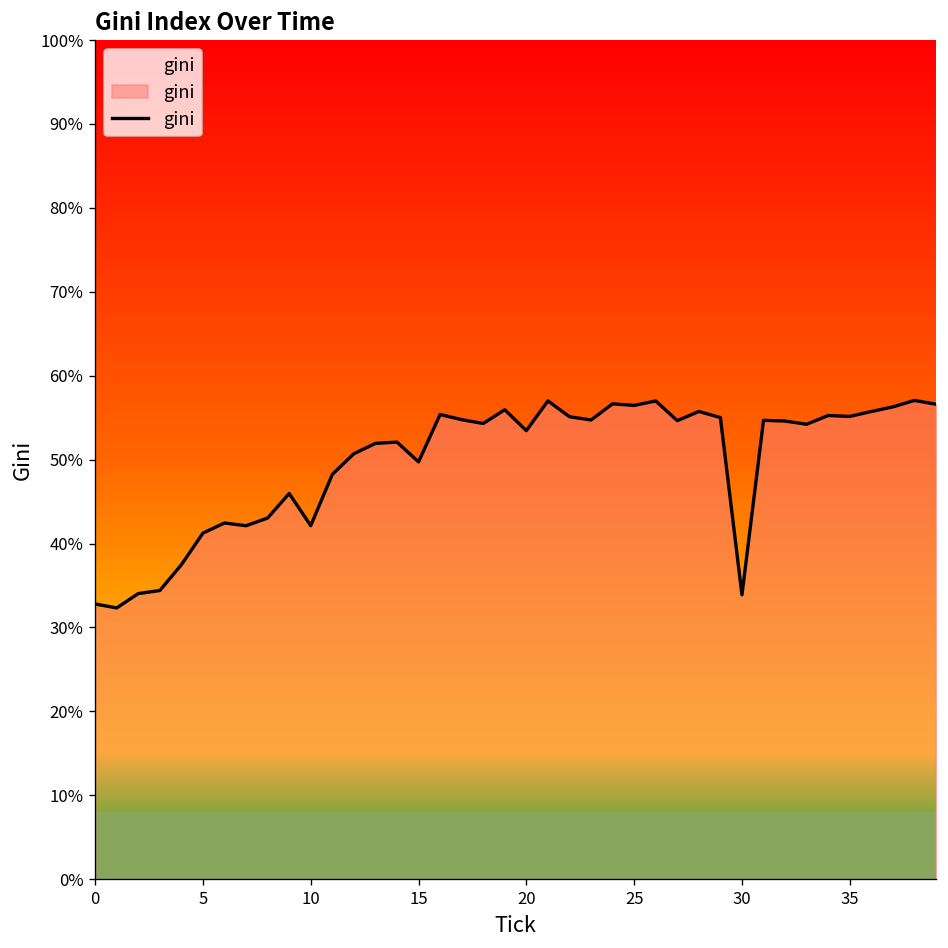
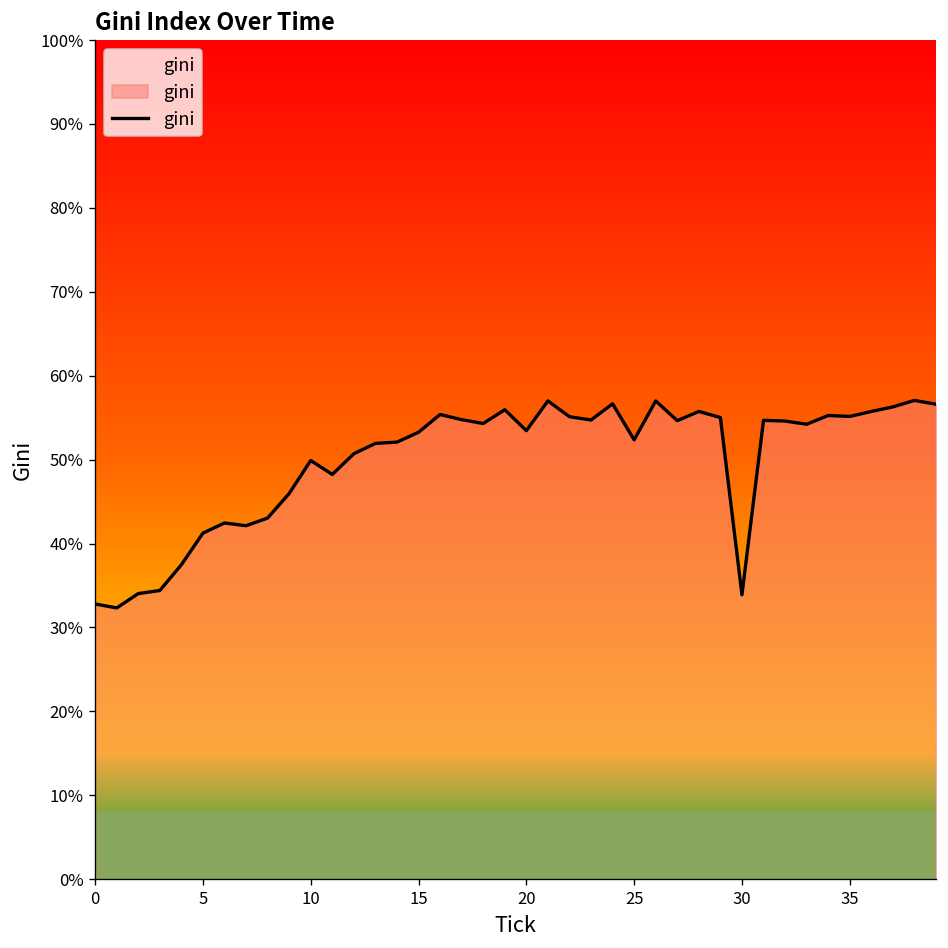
  {
    "0": "33%",
    "5": "41%",
-   "10": "42%",
-   "15": "50%",
+   "10": "50%",
+   "15": "53%",
    "20": "53%",
-   "25": "56%",
+   "25": "52%",
    "30": "34%",
    "35": "55%"
  }
